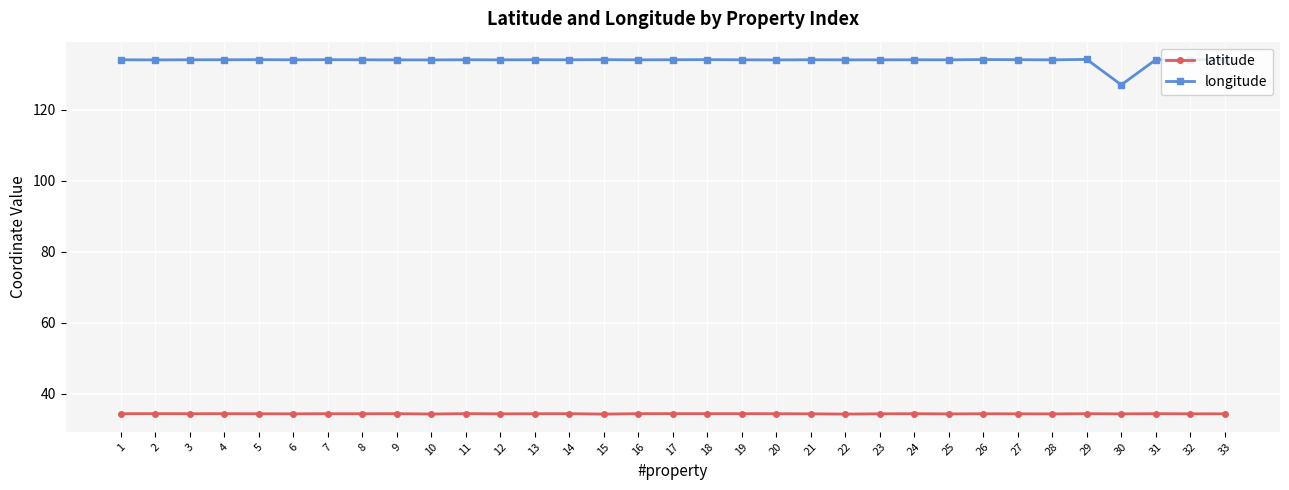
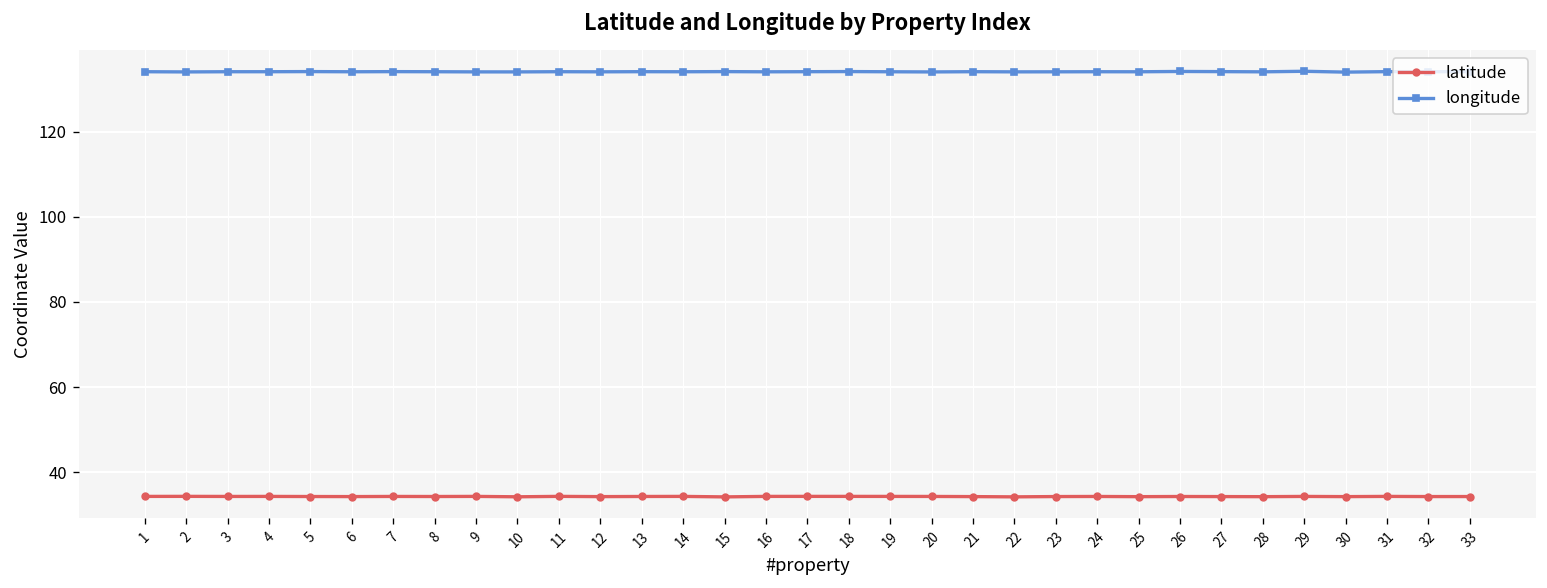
  {
    "latitude": {
      "1": 34,
      "2": 34,
      "3": 34,
      "4": 34,
      "5": 34,
      "6": 34,
      "7": 34,
      "8": 34,
      "9": 34,
      "10": 34,
      "11": 34,
      "12": 34,
      "13": 34,
      "14": 34,
      "15": 34,
      "16": 34,
      "17": 34,
      "18": 34,
      "19": 34,
      "20": 34,
      "21": 34,
      "22": 34,
      "23": 34,
      "24": 34,
      "25": 34,
      "26": 34,
      "27": 34,
      "28": 34,
      "29": 34,
      "30": 34,
      "31": 34,
      "32": 34,
      "33": 34
    },
    "longitude": {
      "1": 134,
      "2": 134,
      "3": 134,
      "4": 134,
      "5": 134,
      "6": 134,
      "7": 134,
      "8": 134,
      "9": 134,
      "10": 134,
      "11": 134,
      "12": 134,
      "13": 134,
      "14": 134,
      "15": 134,
      "16": 134,
      "17": 134,
      "18": 134,
      "19": 134,
      "20": 134,
      "21": 134,
      "22": 134,
      "23": 134,
      "24": 134,
      "25": 134,
      "26": 134,
      "27": 134,
      "28": 134,
      "29": 134,
-     "30": 127,
+     "30": 134,
      "31": 134
    }
  }
